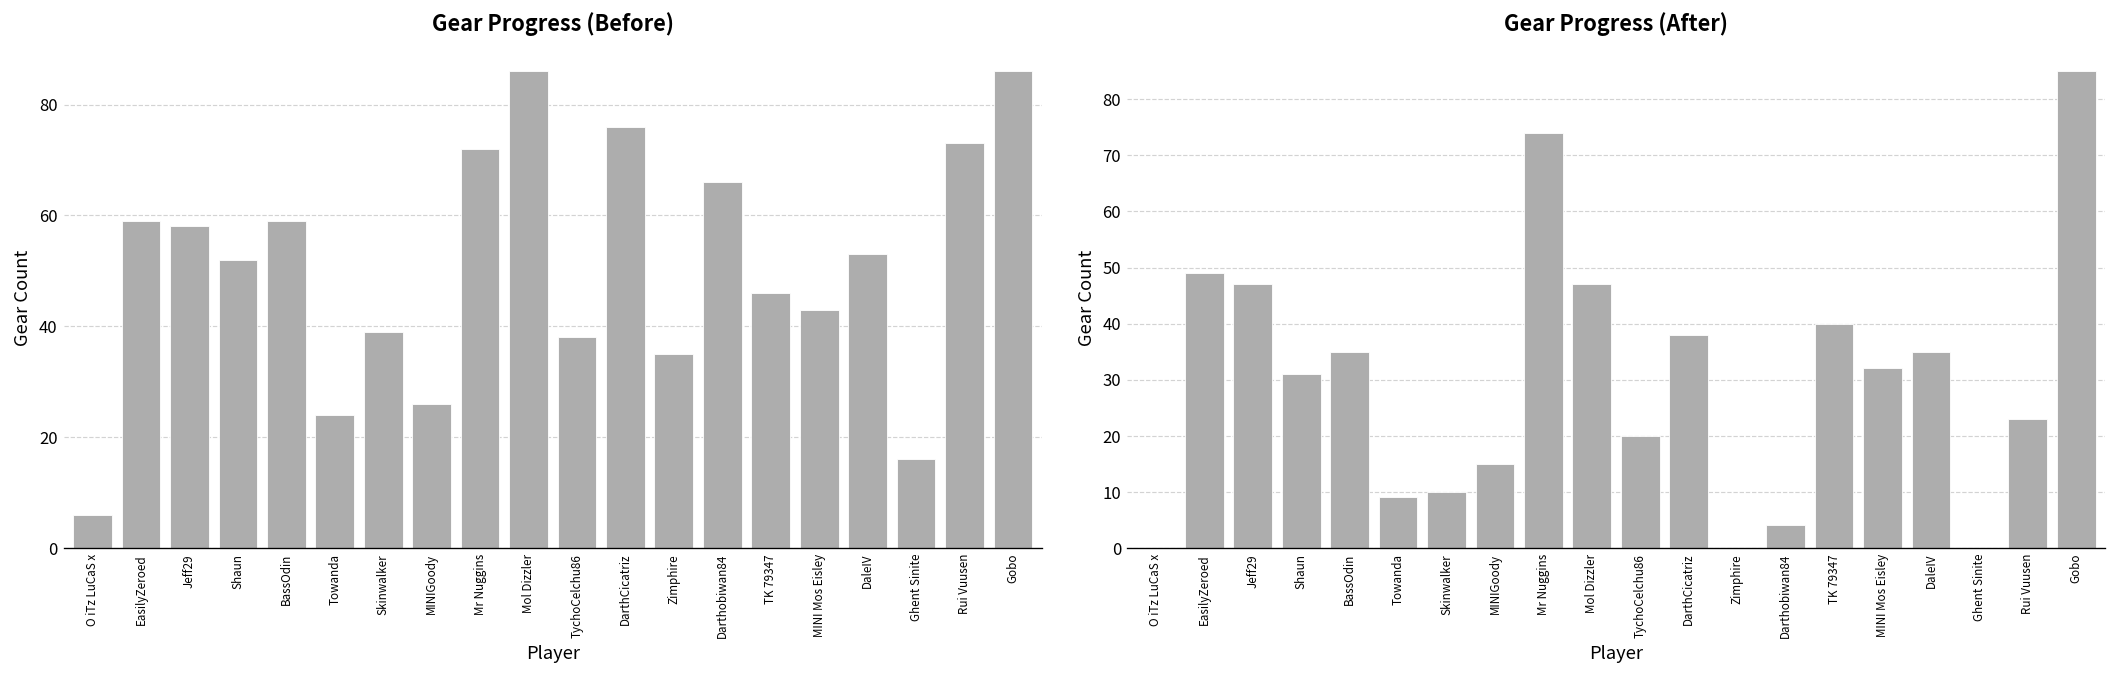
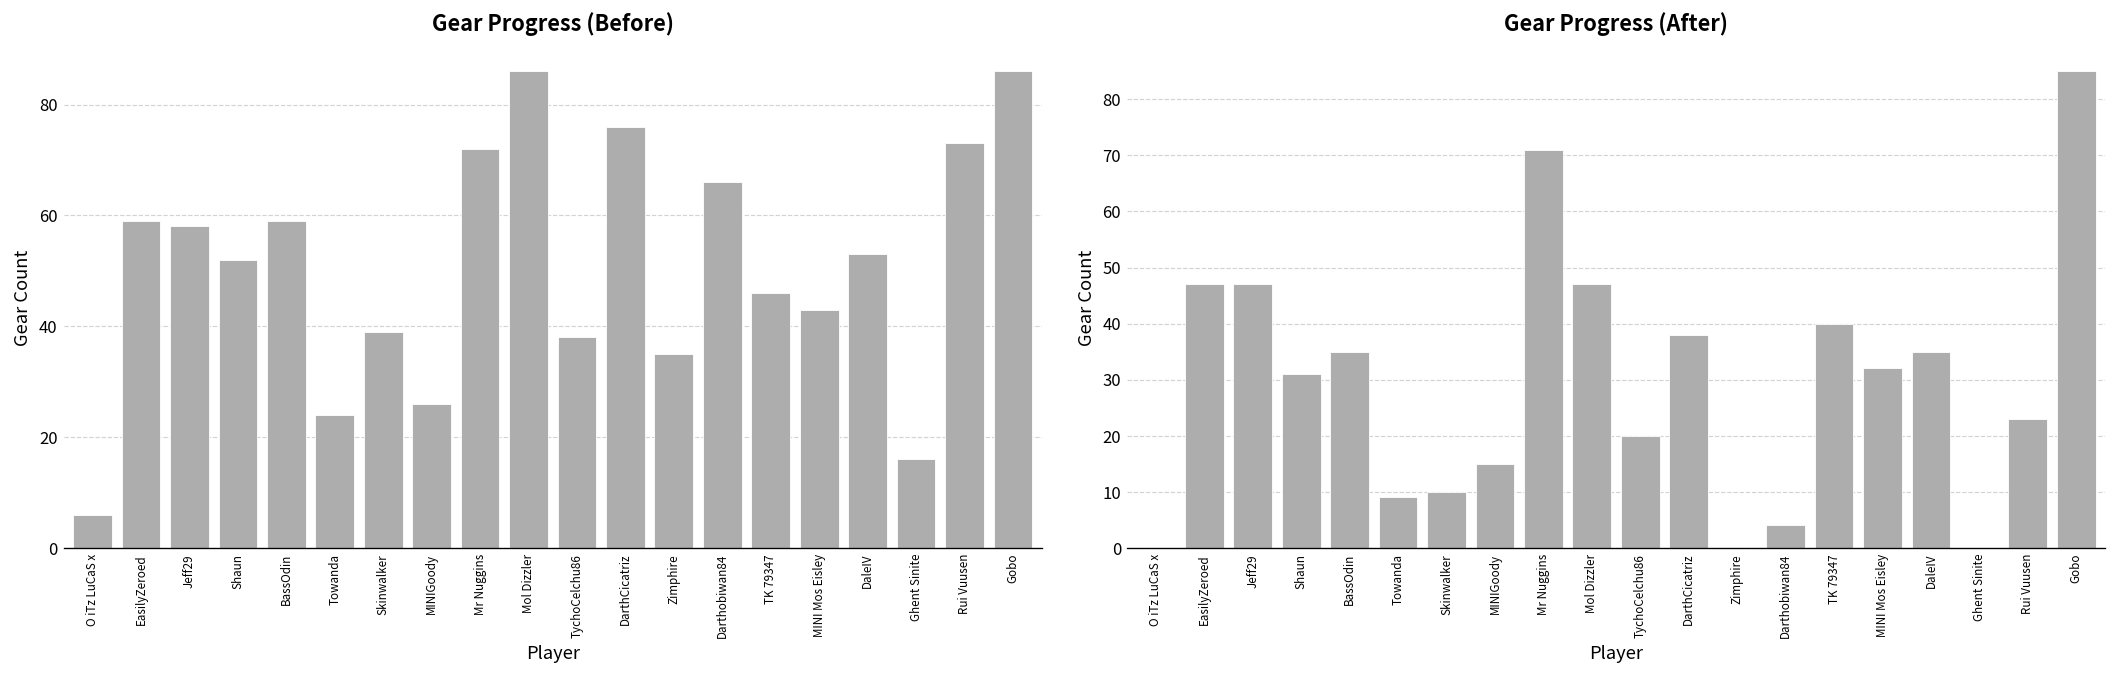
  {
    "Gear Progress (Before)": {
      "O iTz LuCaS x": 6,
      "EasilyZeroed": 59,
      "Jeff29": 58,
      "Shaun": 52,
      "BassOdin": 59,
      "Towanda": 24,
      "Skinwalker": 39,
      "MINIGoody": 26,
      "Mr Nuggins": 72,
      "Mol Dizzler": 86,
      "TychoCelchu86": 38,
      "DarthCicatriz": 76,
      "Zimphire": 35,
      "Darthobiwan84": 66,
      "TK 79347": 46,
      "MINI Mos Eisley": 43,
      "DaleIV": 53,
      "Ghent Sinite": 16,
      "Rui Vuusen": 73,
      "Gobo": 86
    },
    "Gear Progress (After)": {
      "O iTz LuCaS x": 0,
-     "EasilyZeroed": 49,
+     "EasilyZeroed": 47,
      "Jeff29": 47,
      "Shaun": 31,
      "BassOdin": 35,
      "Towanda": 9,
      "Skinwalker": 10,
      "MINIGoody": 15,
-     "Mr Nuggins": 74,
+     "Mr Nuggins": 71,
      "Mol Dizzler": 47,
      "TychoCelchu86": 20,
      "DarthCicatriz": 38,
      "Zimphire": 0,
      "Darthobiwan84": 4,
      "TK 79347": 40,
      "MINI Mos Eisley": 32,
      "DaleIV": 35,
      "Ghent Sinite": 0,
      "Rui Vuusen": 23,
      "Gobo": 85
    }
  }
